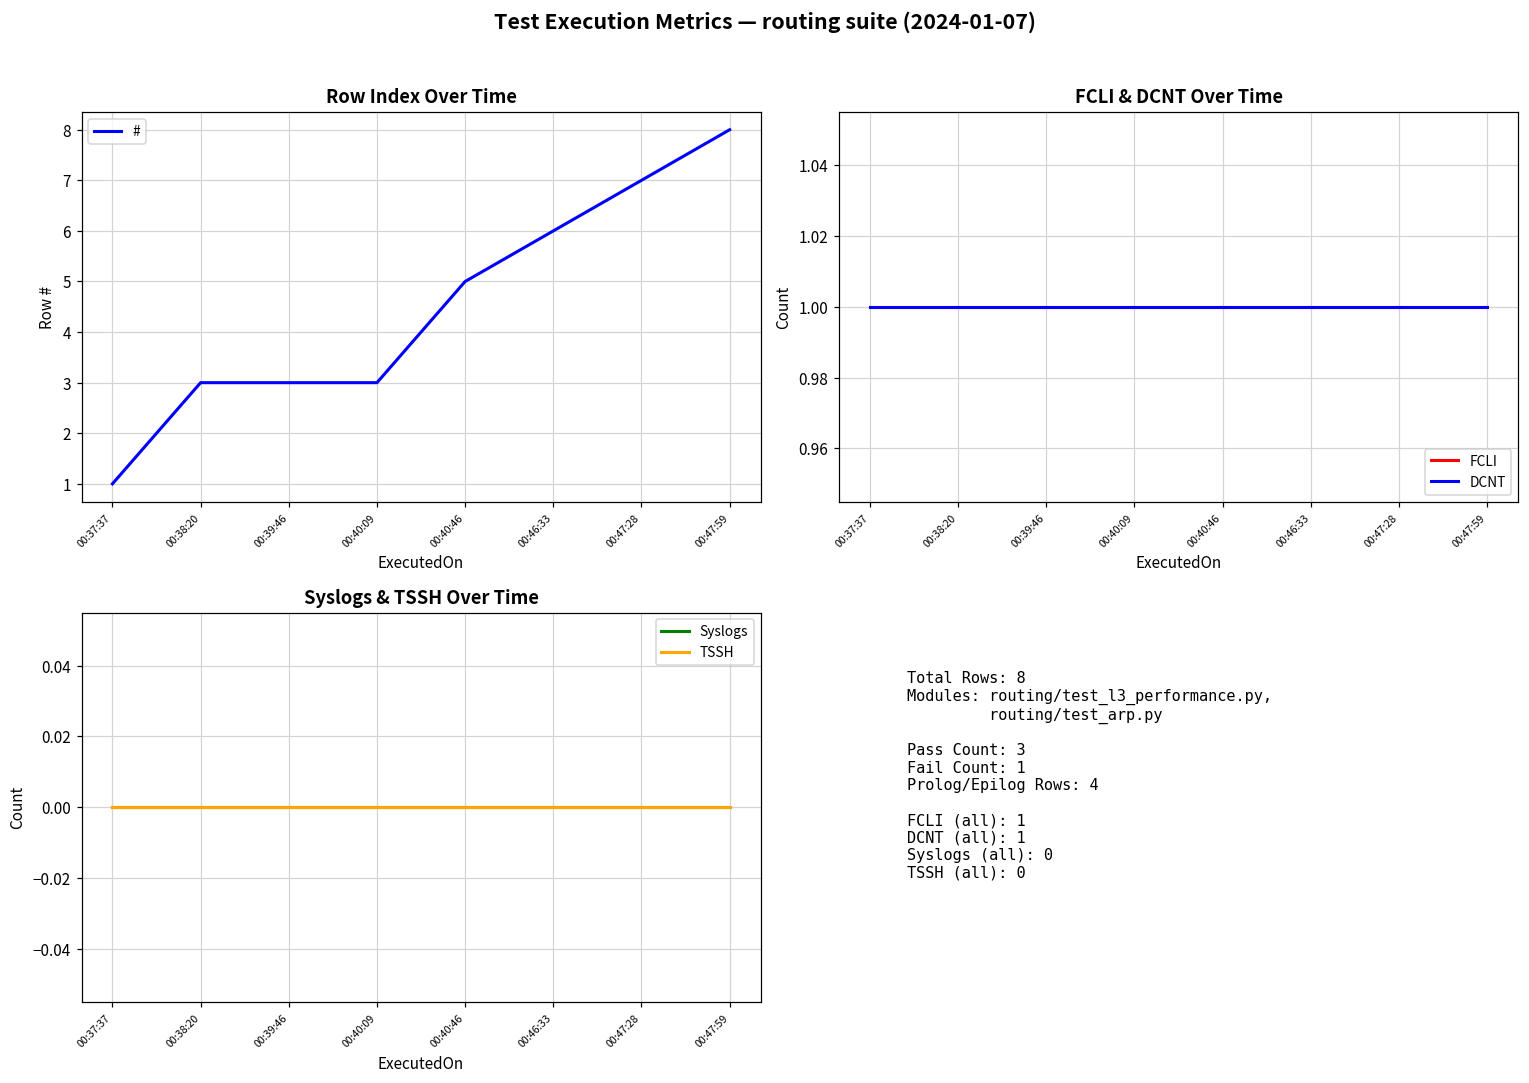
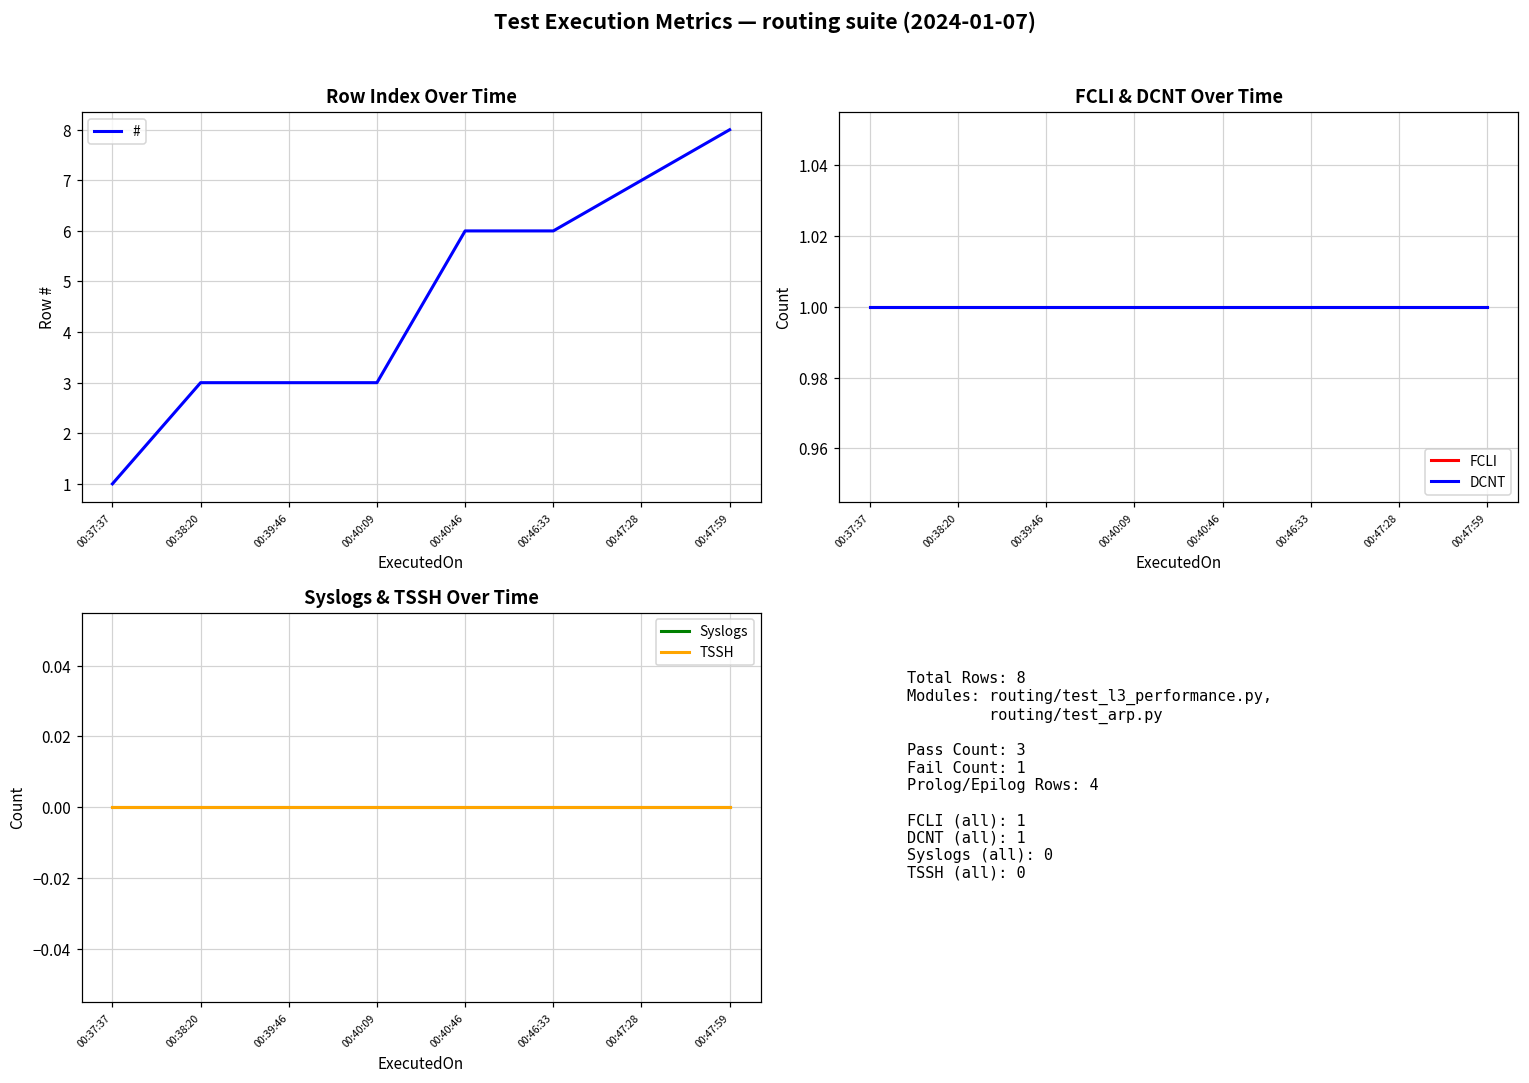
  {
    "Row Index Over Time": {
      "00:37:37": 1,
      "00:38:20": 3,
      "00:39:46": 3,
      "00:40:09": 3,
-     "00:40:46": 5,
+     "00:40:46": 6,
      "00:46:33": 6,
      "00:47:28": 7,
      "00:47:59": 8
    },
    "FCLI & DCNT Over Time": {
      "00:37:37": 1.000,
      "00:38:20": 1.000,
      "00:39:46": 1.000,
      "00:40:09": 1.000,
      "00:40:46": 1.000,
      "00:46:33": 1.000,
      "00:47:28": 1.000,
      "00:47:59": 1.000
    },
    "Syslogs & TSSH Over Time": {
      "00:37:37": 0.000,
      "00:38:20": 0.000,
      "00:39:46": 0.000,
      "00:40:09": 0.000,
      "00:40:46": 0.000,
      "00:46:33": 0.000,
      "00:47:28": 0.000,
      "00:47:59": 0.000
    }
  }
